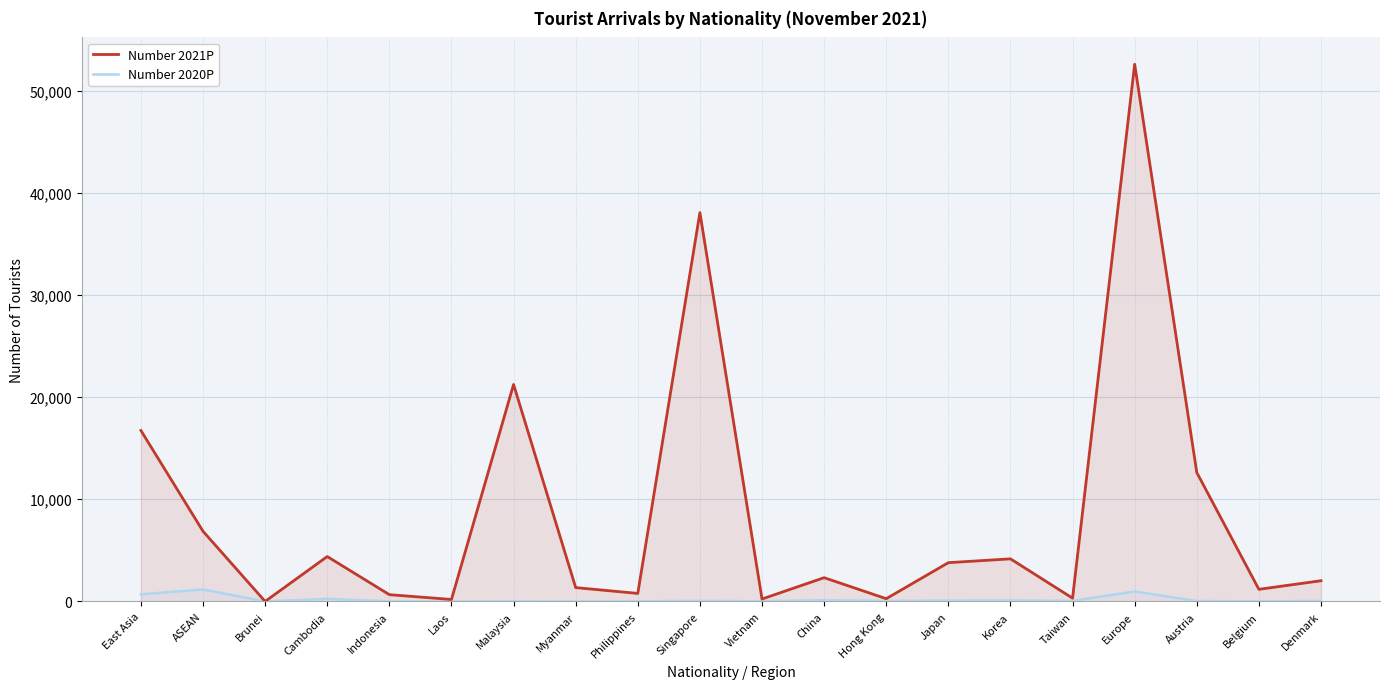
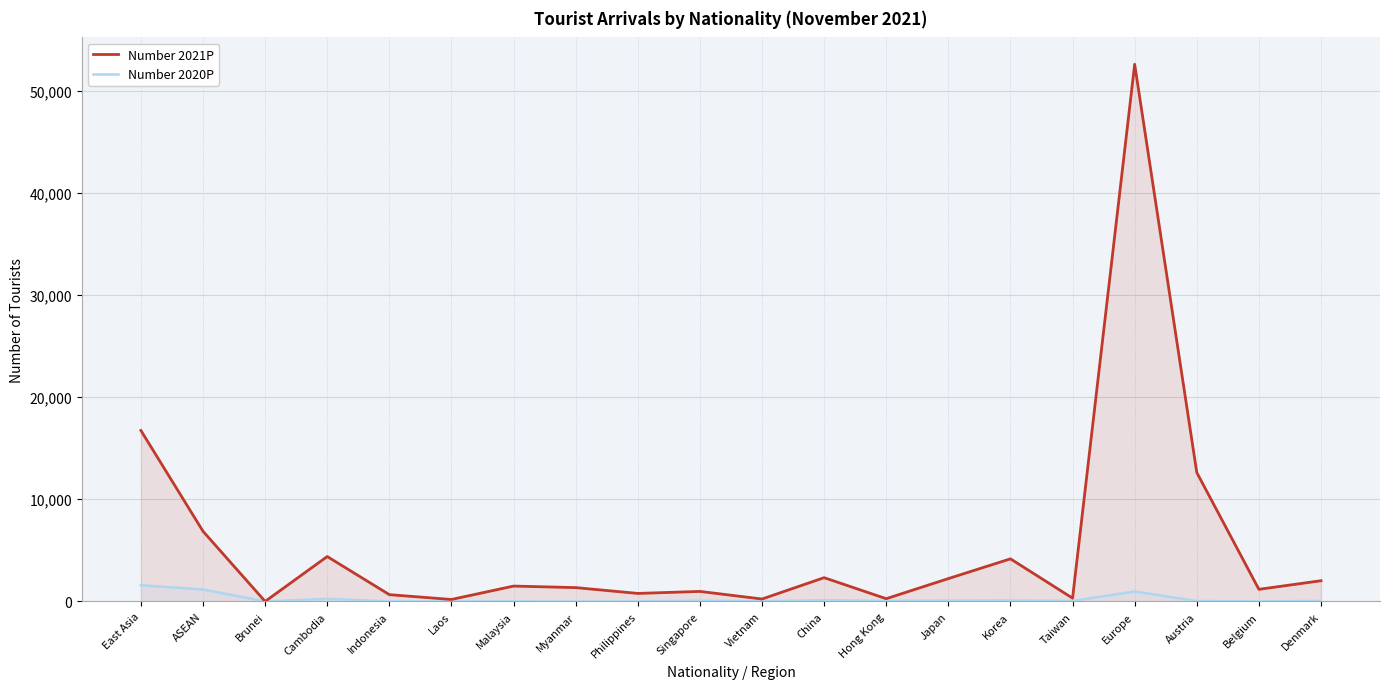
  {
    "Number 2021P": {
      "East Asia": "16,700",
      "ASEAN": "6,900",
      "Cambodia": "4,400",
      "Indonesia": "700",
-     "Malaysia": "21,200",
+     "Malaysia": "1,500",
      "Myanmar": "1,400",
      "Philippines": "800",
-     "Singapore": "38,100",
+     "Singapore": "1,000",
      "China": "2,300",
-     "Japan": "3,800",
+     "Japan": "2,200",
      "Korea": "4,200",
      "Taiwan": "300",
      "Europe": "52,600",
      "Austria": "12,600",
      "Belgium": "1,200",
      "Denmark": "2,000"
    },
    "Number 2020P": {
-     "East Asia": "700",
+     "East Asia": "1,600",
      "ASEAN": "1,200",
      "Cambodia": "300",
      "Indonesia": "0",
      "Malaysia": "0",
      "Myanmar": "0",
      "Philippines": "0",
      "Singapore": "100",
      "China": "100",
      "Japan": "100",
      "Korea": "100",
      "Taiwan": "100",
      "Europe": "1,000",
      "Austria": "0",
      "Belgium": "0",
      "Denmark": "100"
    }
  }
